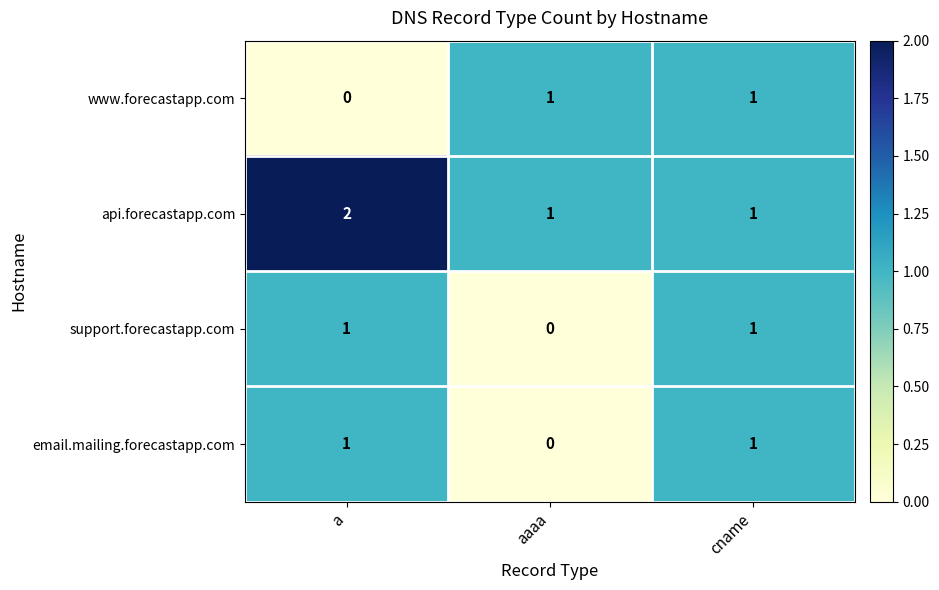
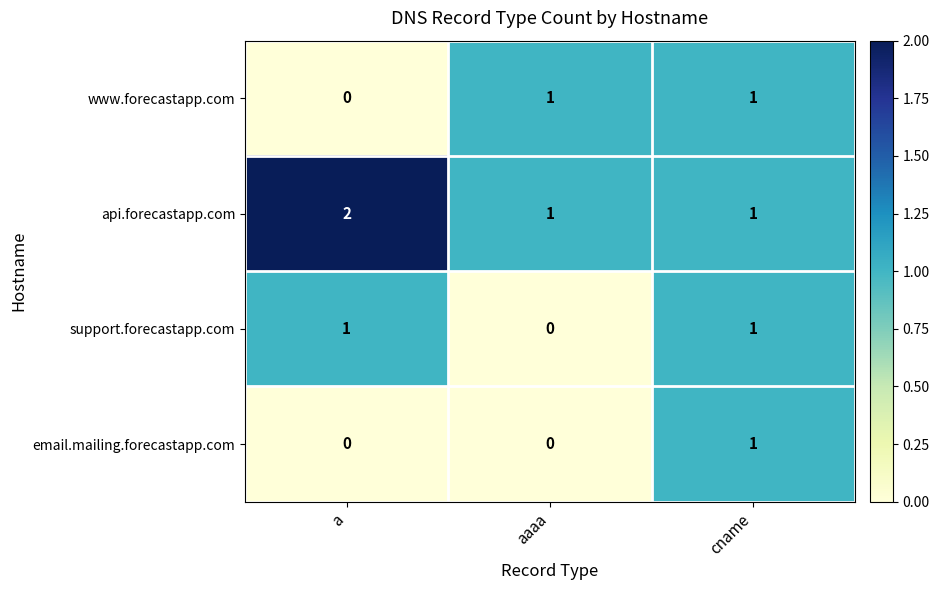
  {
    "www.forecastapp.com": {
      "a": 0,
      "aaaa": 1,
      "cname": 1
    },
    "api.forecastapp.com": {
      "a": 2,
      "aaaa": 1,
      "cname": 1
    },
    "support.forecastapp.com": {
      "a": 1,
      "aaaa": 0,
      "cname": 1
    },
    "email.mailing.forecastapp.com": {
-     "a": 1,
+     "a": 0,
      "aaaa": 0,
      "cname": 1
    }
  }
